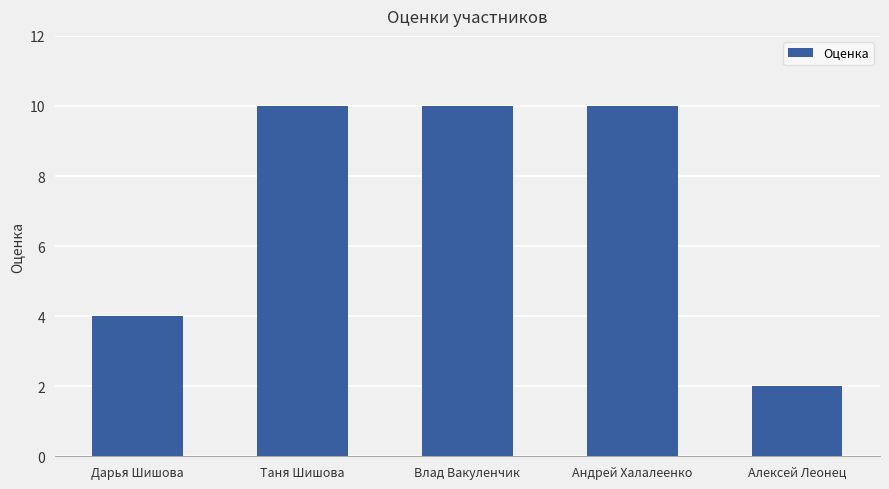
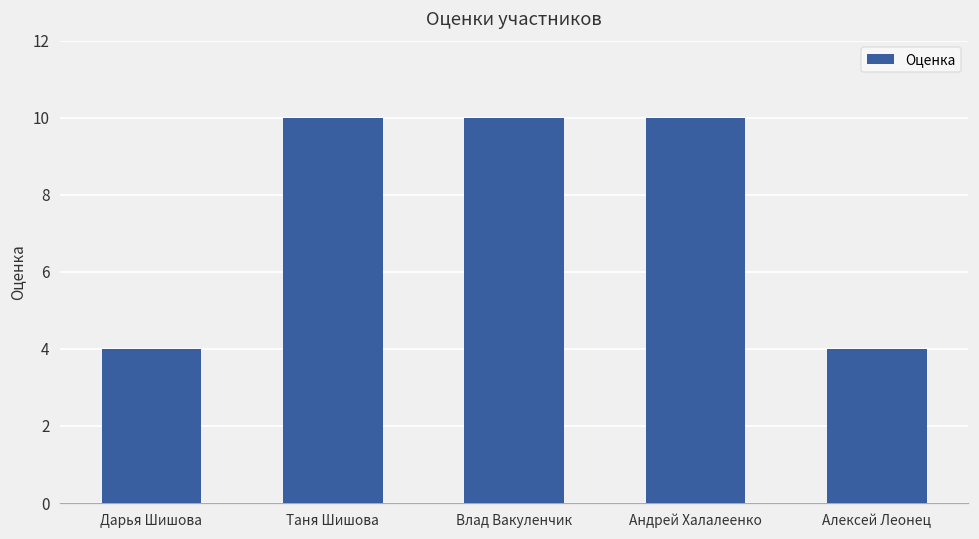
  {
    "Дарья Шишова": 4,
    "Таня Шишова": 10,
    "Влад Вакуленчик": 10,
    "Андрей Халалеенко": 10,
-   "Алексей Леонец": 2
+   "Алексей Леонец": 4
  }
